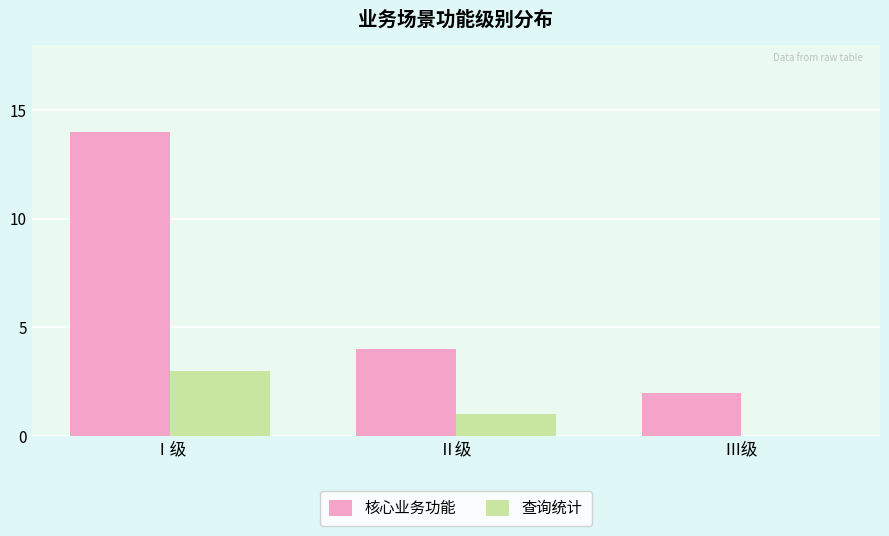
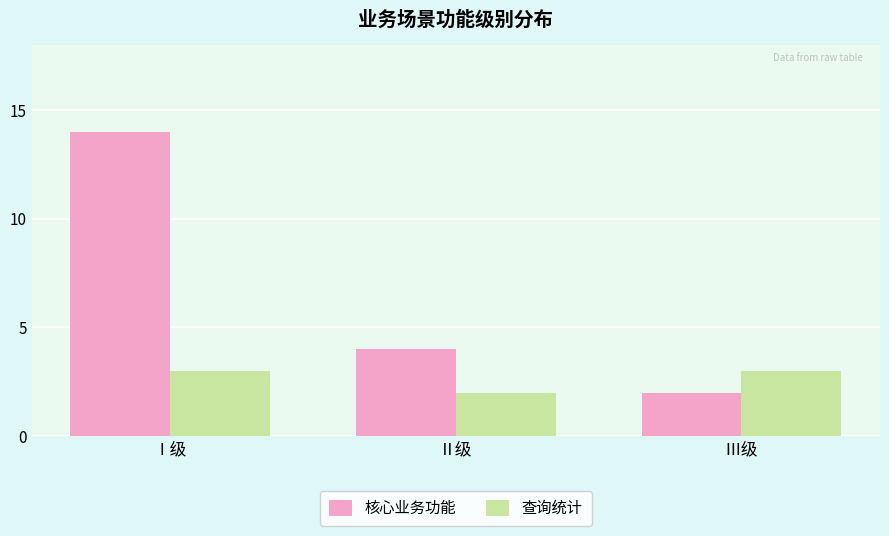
  {
    "核心业务功能": {
      "Ⅰ级": 14,
      "Ⅱ级": 4,
      "Ⅲ级": 2
    },
    "查询统计": {
      "Ⅰ级": 3,
-     "Ⅱ级": 1,
-     "Ⅲ级": 0
+     "Ⅱ级": 2,
+     "Ⅲ级": 3
    }
  }
